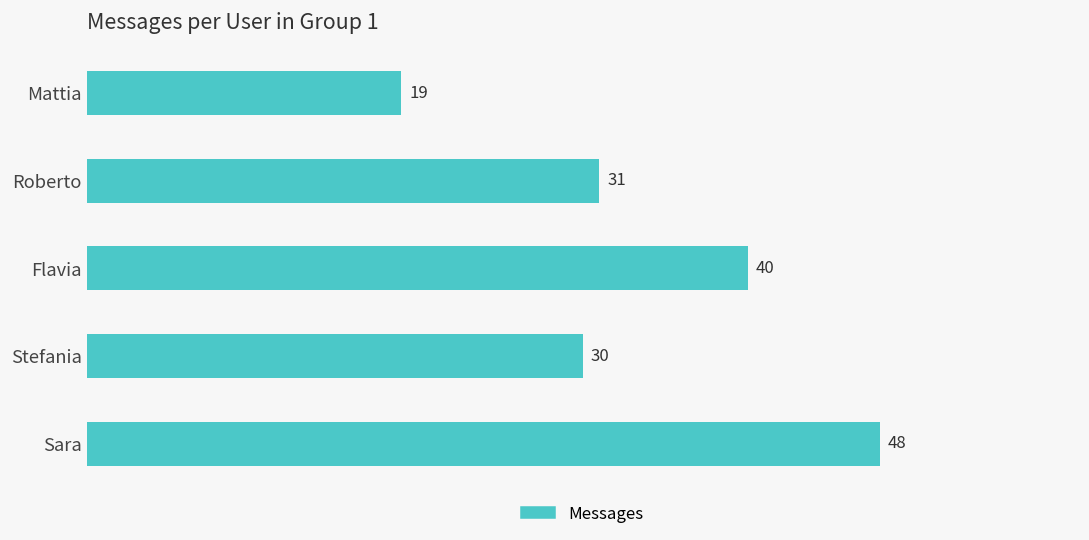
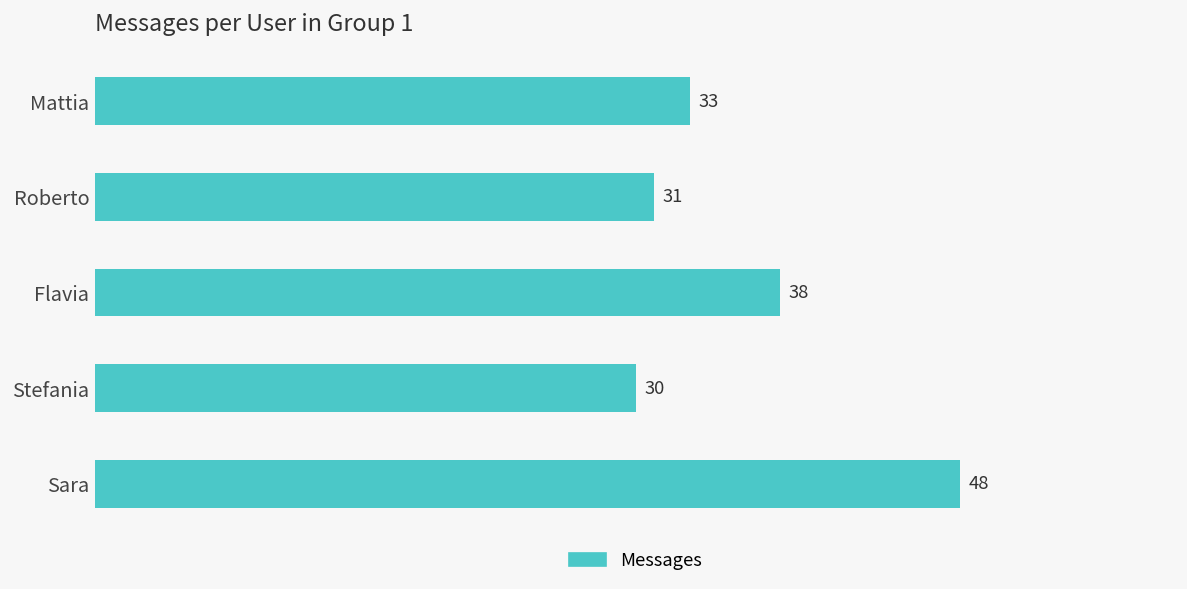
  {
-   "Mattia": 19,
+   "Mattia": 33,
    "Roberto": 31,
-   "Flavia": 40,
+   "Flavia": 38,
    "Stefania": 30,
    "Sara": 48
  }
